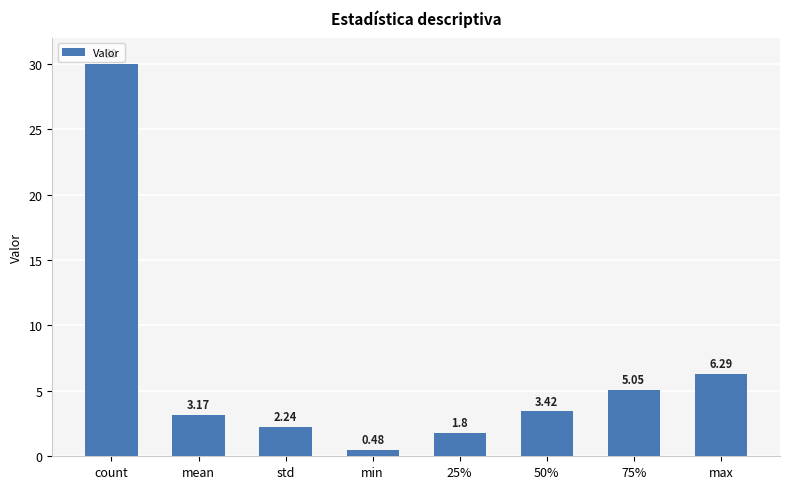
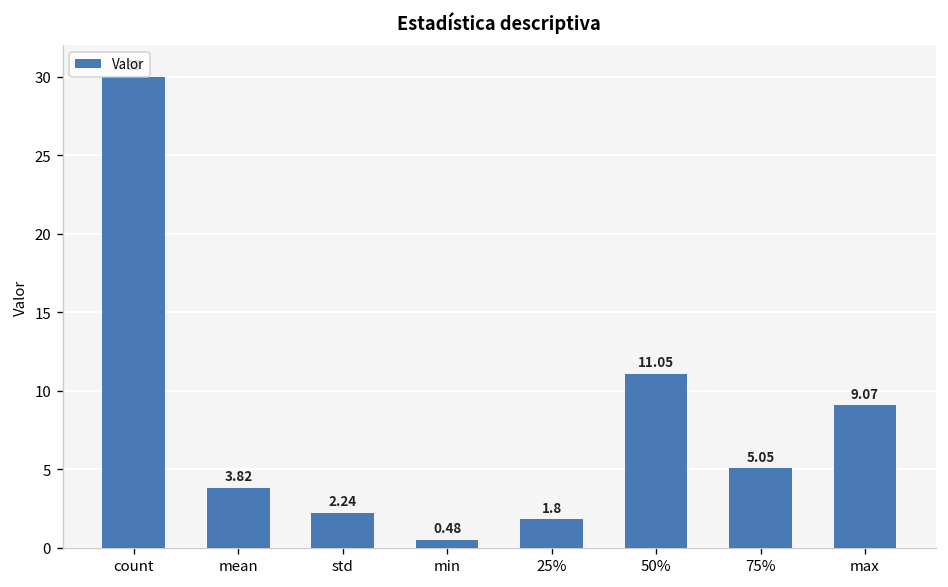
  {
-   "mean": 3.17,
+   "mean": 3.82,
    "std": 2.24,
    "min": 0.48,
    "25%": 1.8,
-   "50%": 3.42,
+   "50%": 11.05,
    "75%": 5.05,
-   "max": 6.29
+   "max": 9.07
  }
